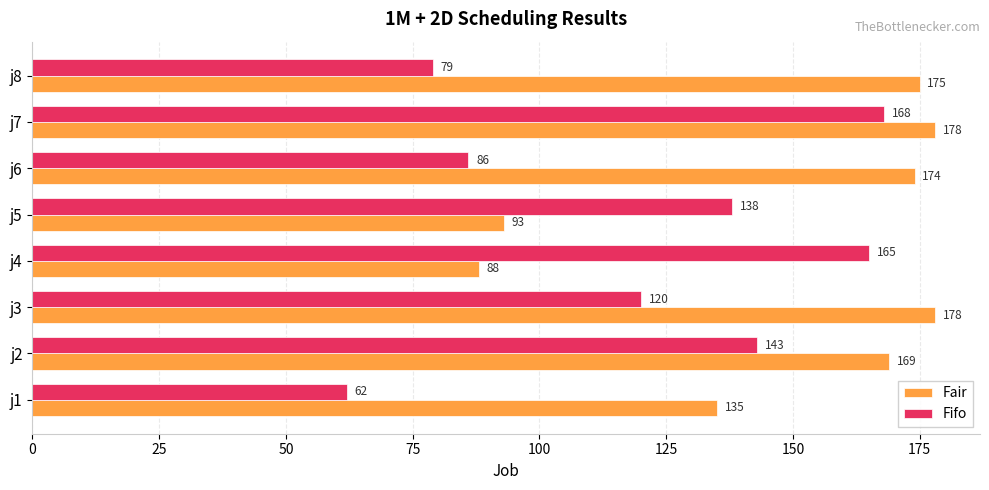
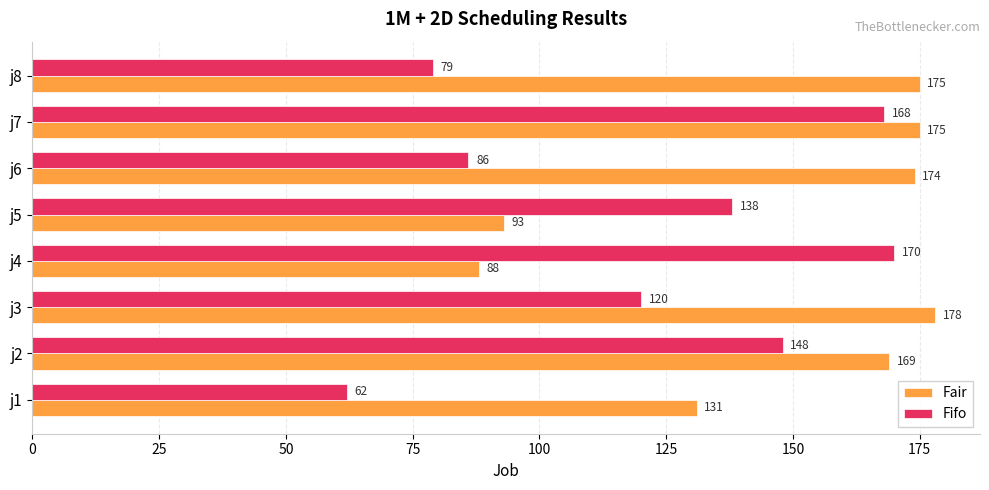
  {
    "Fair": {
      "j8": 175,
-     "j7": 178,
+     "j7": 175,
      "j6": 174,
      "j5": 93,
      "j4": 88,
      "j3": 178,
      "j2": 169,
-     "j1": 135
+     "j1": 131
    },
    "Fifo": {
      "j8": 79,
      "j7": 168,
      "j6": 86,
      "j5": 138,
-     "j4": 165,
+     "j4": 170,
      "j3": 120,
-     "j2": 143,
+     "j2": 148,
      "j1": 62
    }
  }
